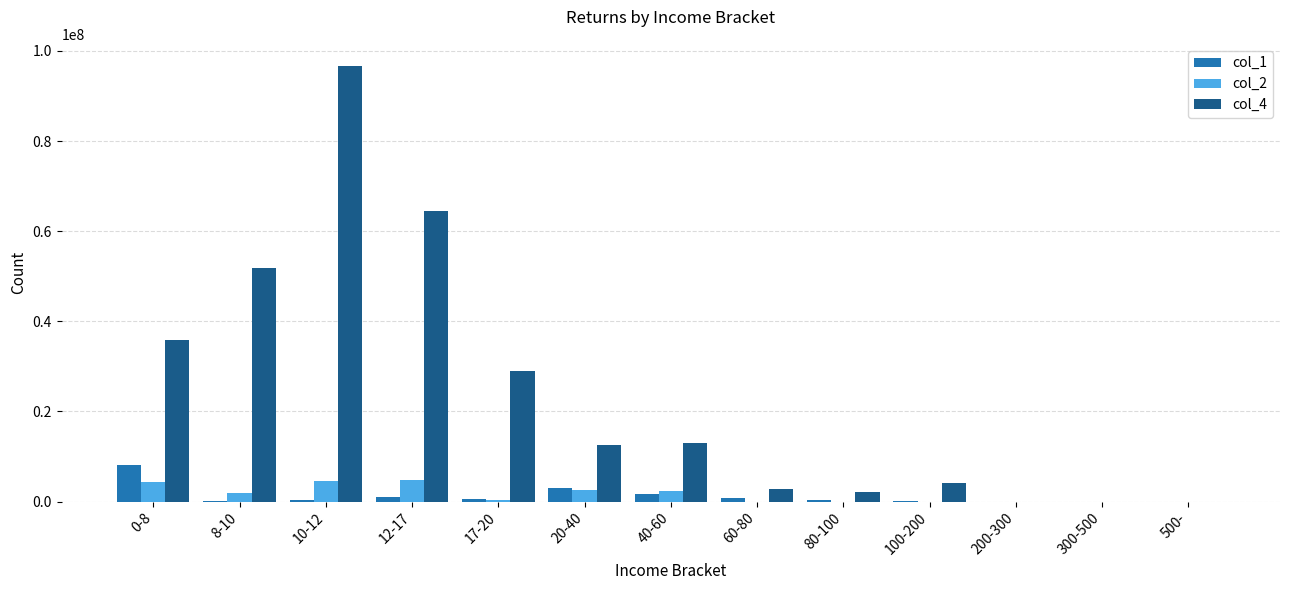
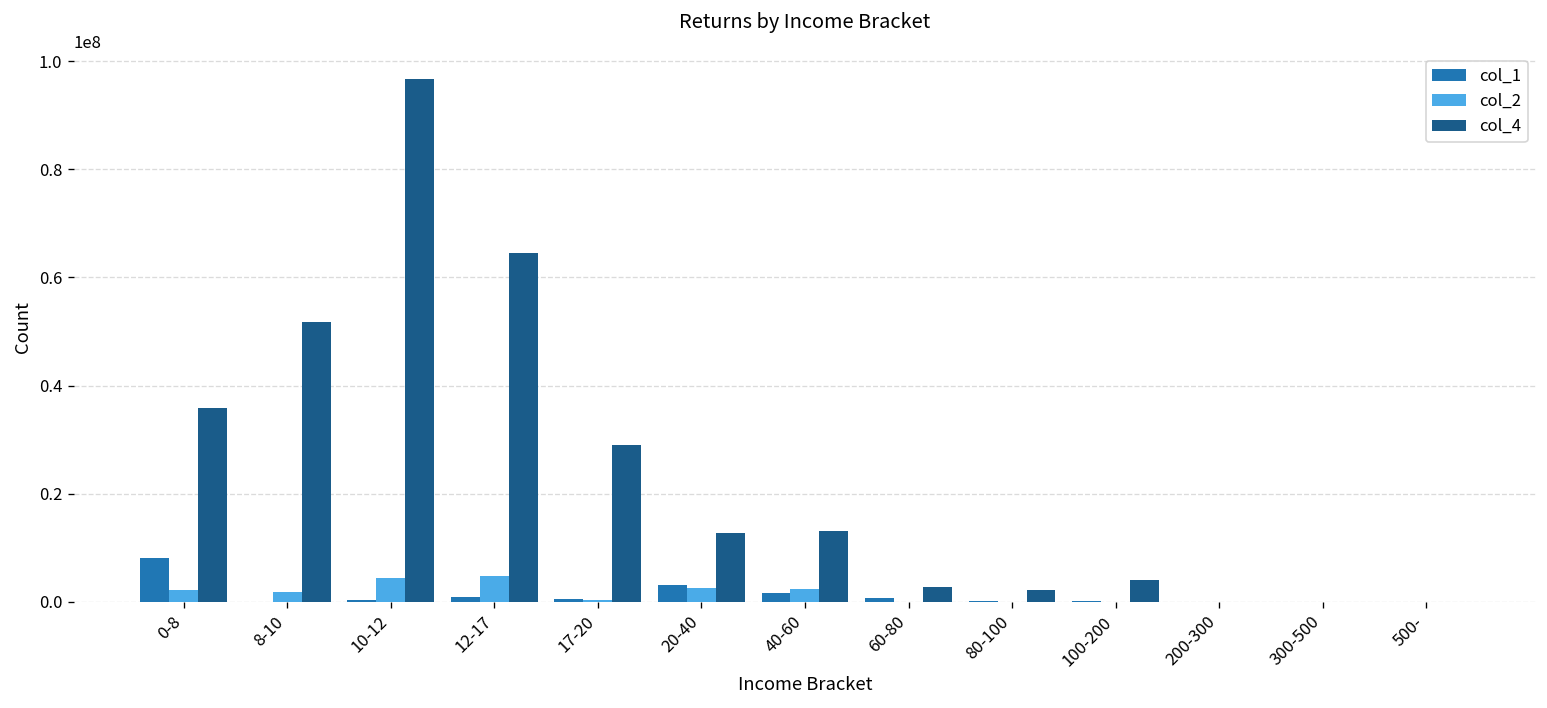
  {
    "col_2": {
-     "0-8": 4000000,
+     "0-8": 2000000,
      "8-10": 2000000,
      "10-12": 4000000,
      "12-17": 5000000,
      "20-40": 3000000,
      "40-60": 2000000,
      "200-300": 0,
      "300-500": 0,
      "500-": 0
    }
  }
